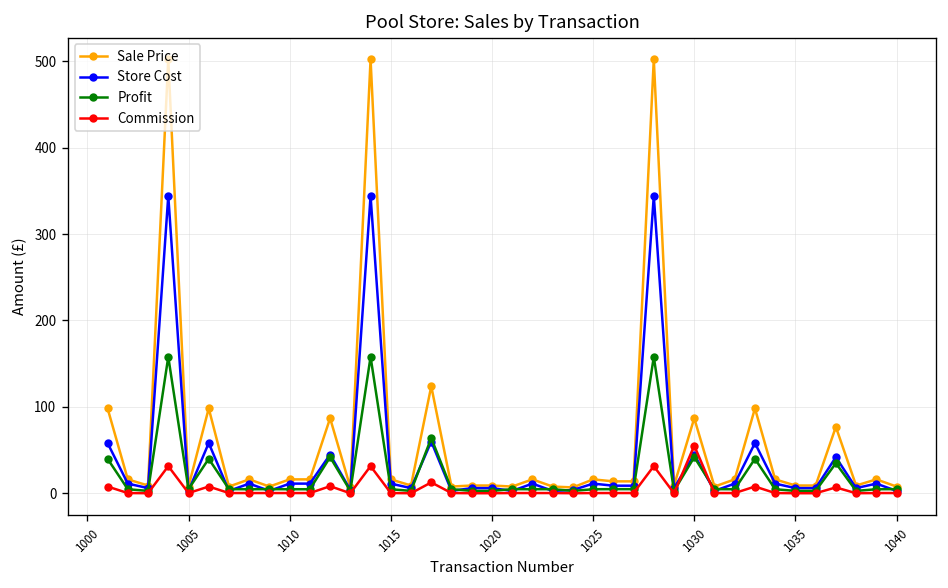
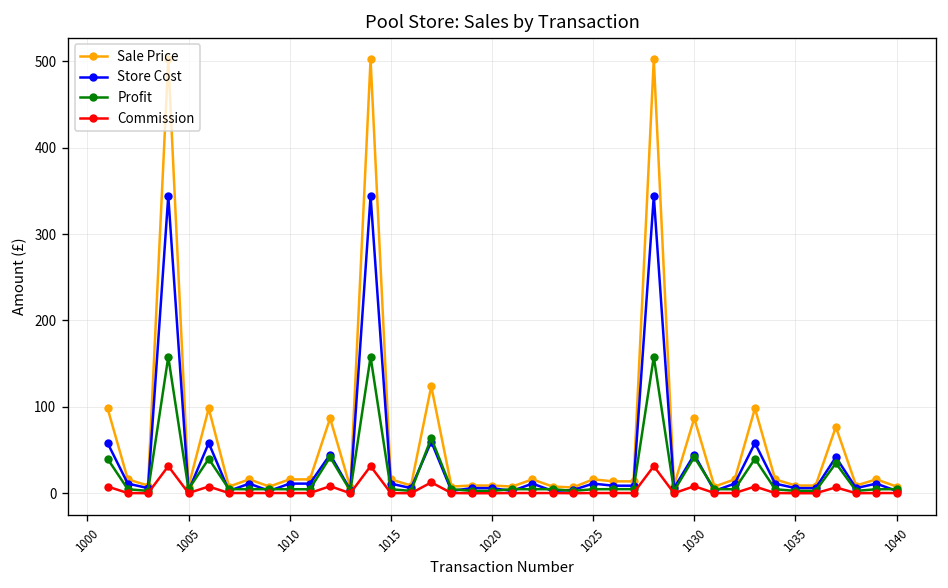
  {
    "Sale Price": {
      "1010": 20,
      "1015": 20,
      "1025": 20,
      "1030": 90
    },
    "Store Cost": {
      "1010": 10,
      "1015": 10,
      "1025": 10
    },
    "Profit": {
      "1010": 0,
      "1015": 0,
      "1025": 0
    },
    "Commission": {
      "1010": 0,
      "1015": 0,
      "1025": 0,
-     "1030": 60
+     "1030": 10
    }
  }
